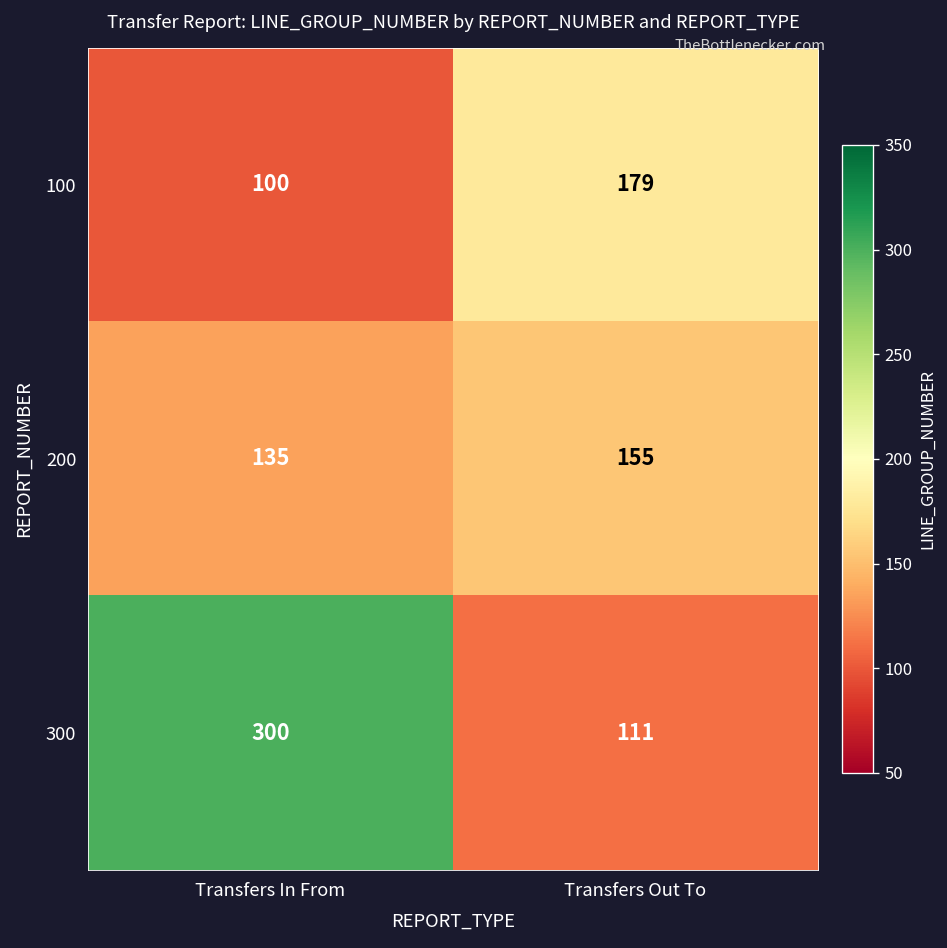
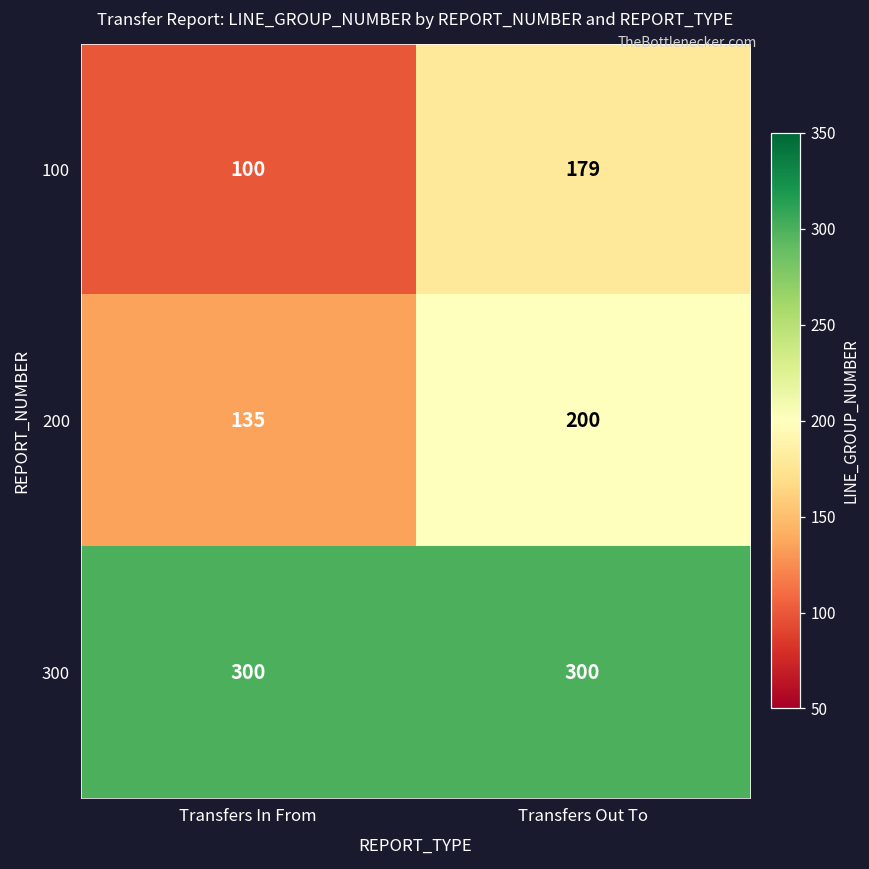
  {
    "100": {
      "Transfers In From": 100,
      "Transfers Out To": 179
    },
    "200": {
      "Transfers In From": 135,
-     "Transfers Out To": 155
+     "Transfers Out To": 200
    },
    "300": {
      "Transfers In From": 300,
-     "Transfers Out To": 111
+     "Transfers Out To": 300
    }
  }
